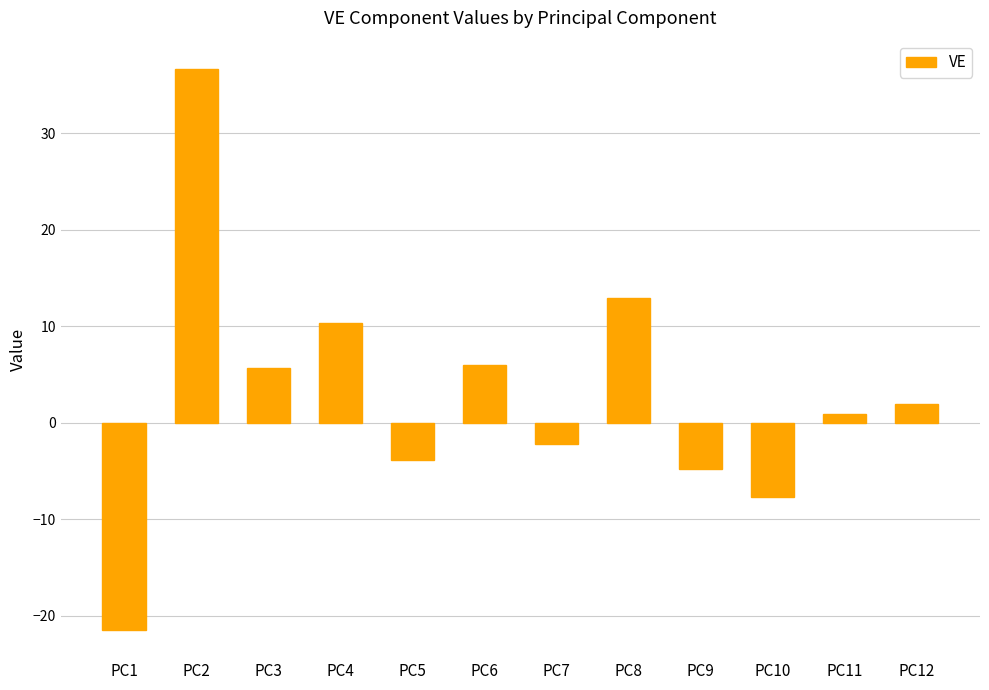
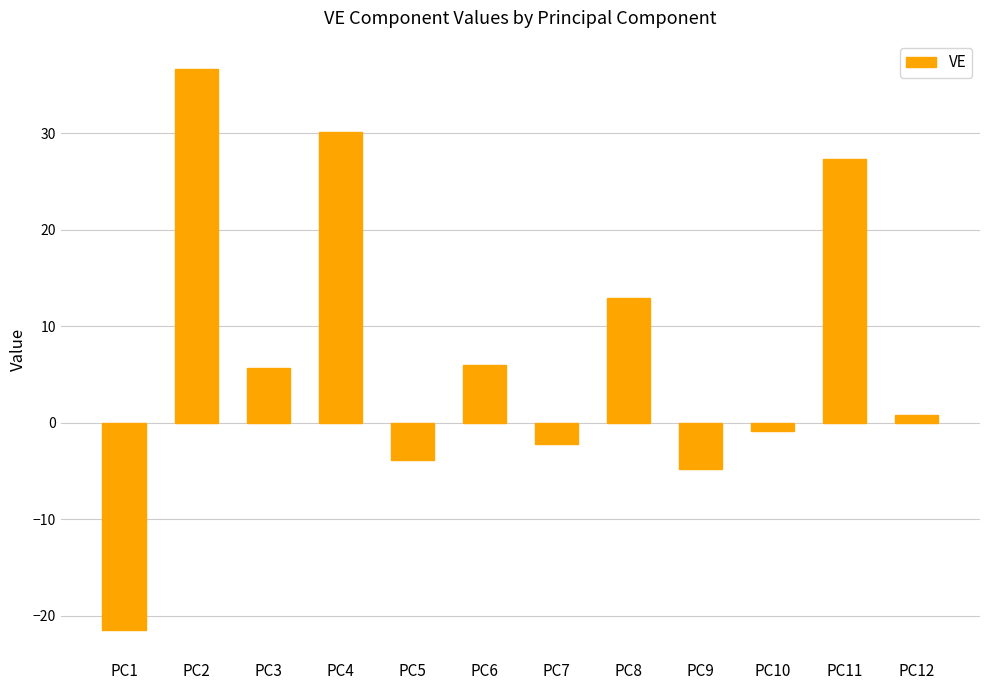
  {
    "PC1": -21,
    "PC2": 37,
    "PC3": 6,
-   "PC4": 10,
+   "PC4": 30,
    "PC5": -4,
    "PC6": 6,
    "PC7": -2,
    "PC8": 13,
    "PC9": -5,
-   "PC10": -8,
-   "PC11": 1,
-   "PC12": 2
+   "PC10": -1,
+   "PC11": 27,
+   "PC12": 1
  }
